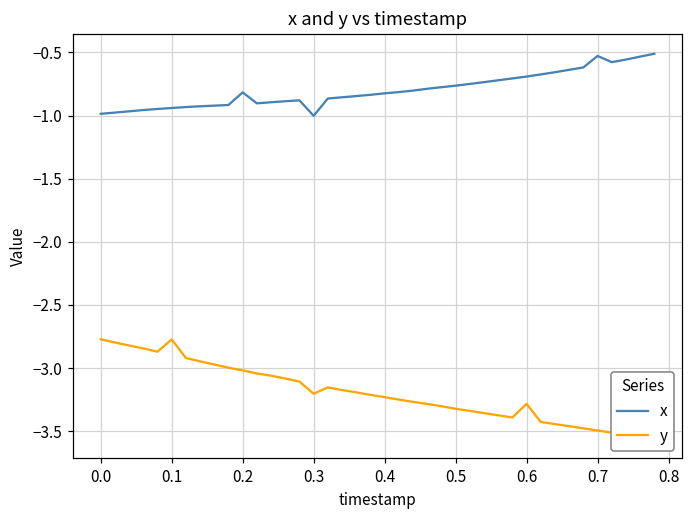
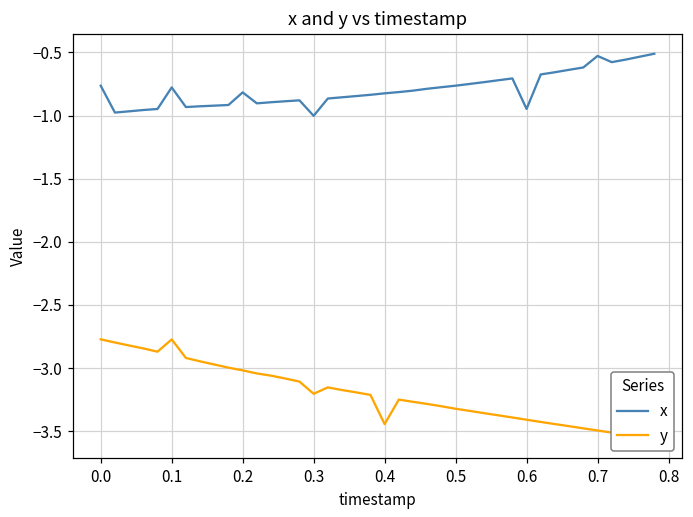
  {
    "x": {
-     "0.0": -0.99,
-     "0.1": -0.94,
+     "0.0": -0.76,
+     "0.1": -0.78,
      "0.2": -0.82,
      "0.3": -1.00,
      "0.4": -0.82,
      "0.5": -0.76,
-     "0.6": -0.69,
+     "0.6": -0.95,
      "0.7": -0.53
    },
    "y": {
      "0.0": -2.77,
      "0.1": -2.77,
      "0.2": -3.02,
      "0.3": -3.20,
-     "0.4": -3.23,
+     "0.4": -3.44,
      "0.5": -3.32,
-     "0.6": -3.28,
+     "0.6": -3.41,
      "0.7": -3.50
    }
  }
